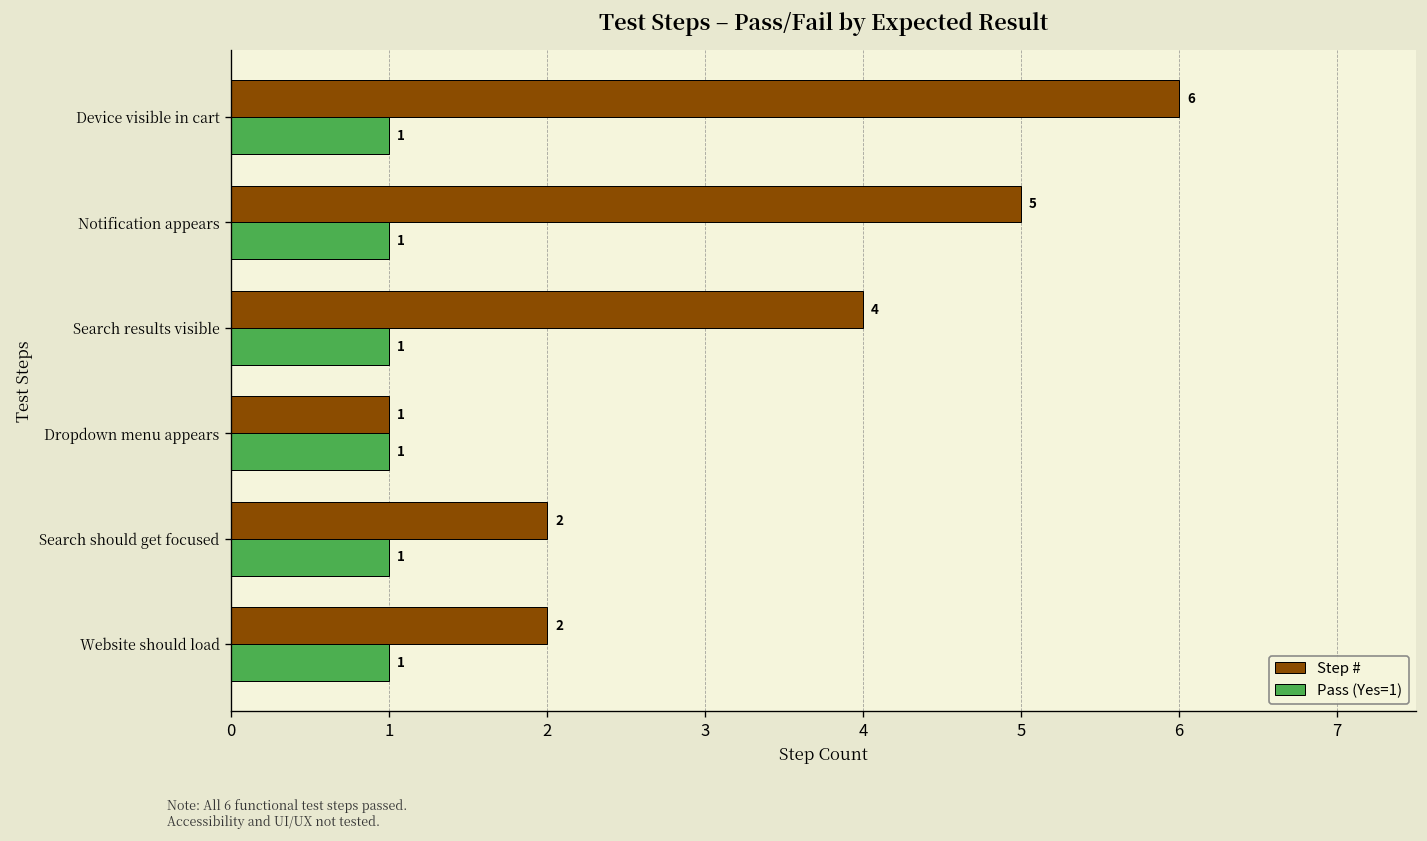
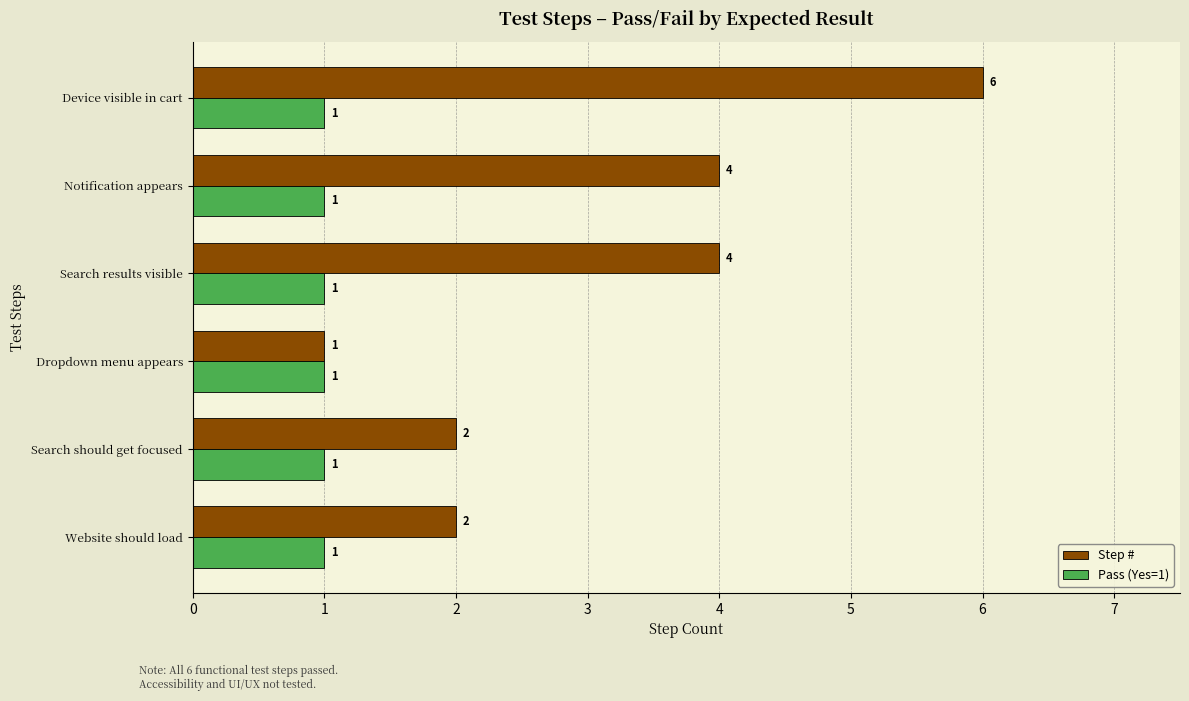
  {
    "Step #": {
      "Device visible in cart": 6,
-     "Notification appears": 5,
+     "Notification appears": 4,
      "Search results visible": 4,
      "Dropdown menu appears": 1,
      "Search should get focused": 2,
      "Website should load": 2
    },
    "Pass (Yes=1)": {
      "Device visible in cart": 1,
      "Notification appears": 1,
      "Search results visible": 1,
      "Dropdown menu appears": 1,
      "Search should get focused": 1,
      "Website should load": 1
    }
  }
